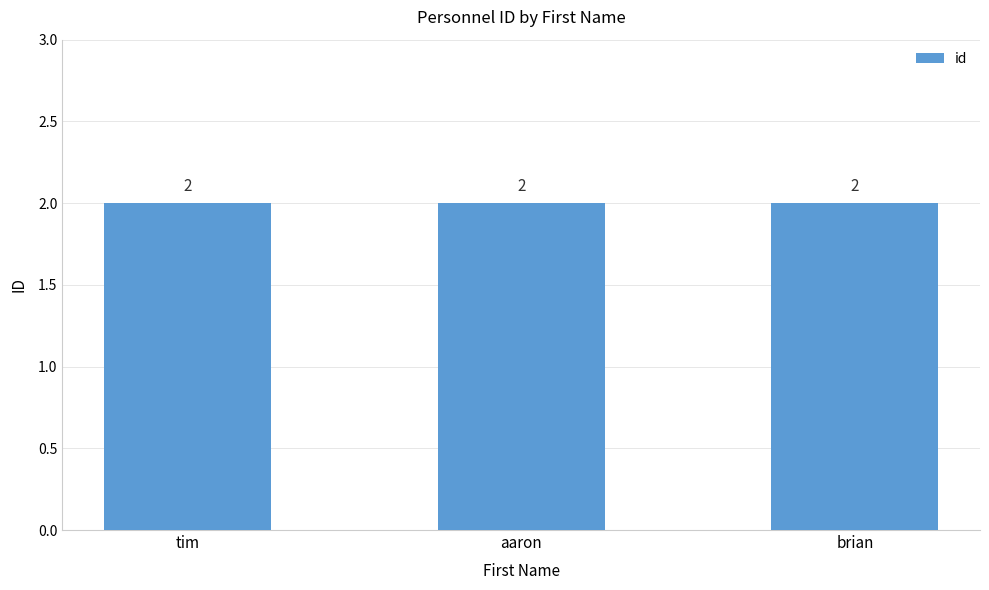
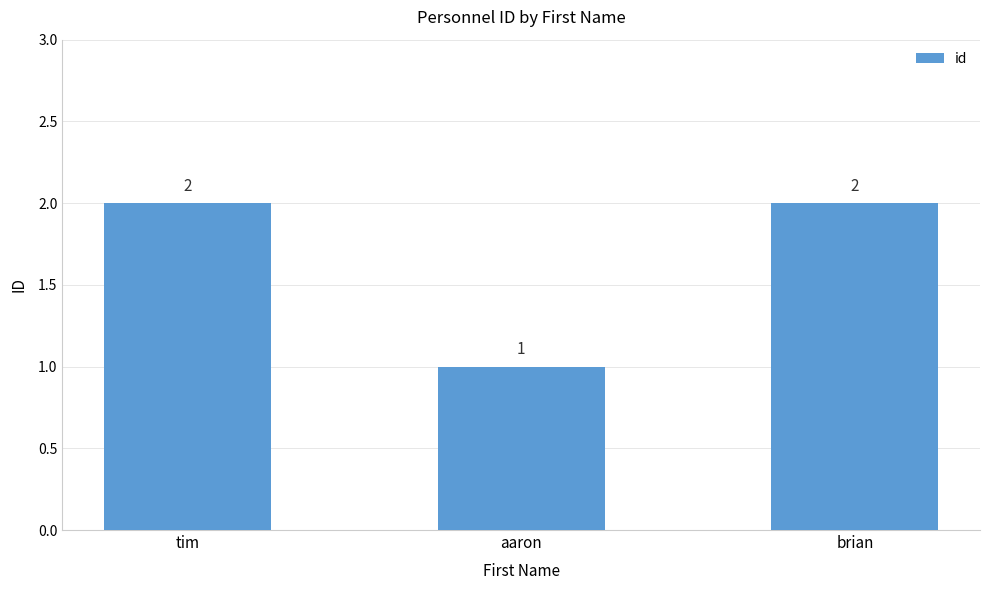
  {
    "tim": 2,
-   "aaron": 2,
+   "aaron": 1,
    "brian": 2
  }
